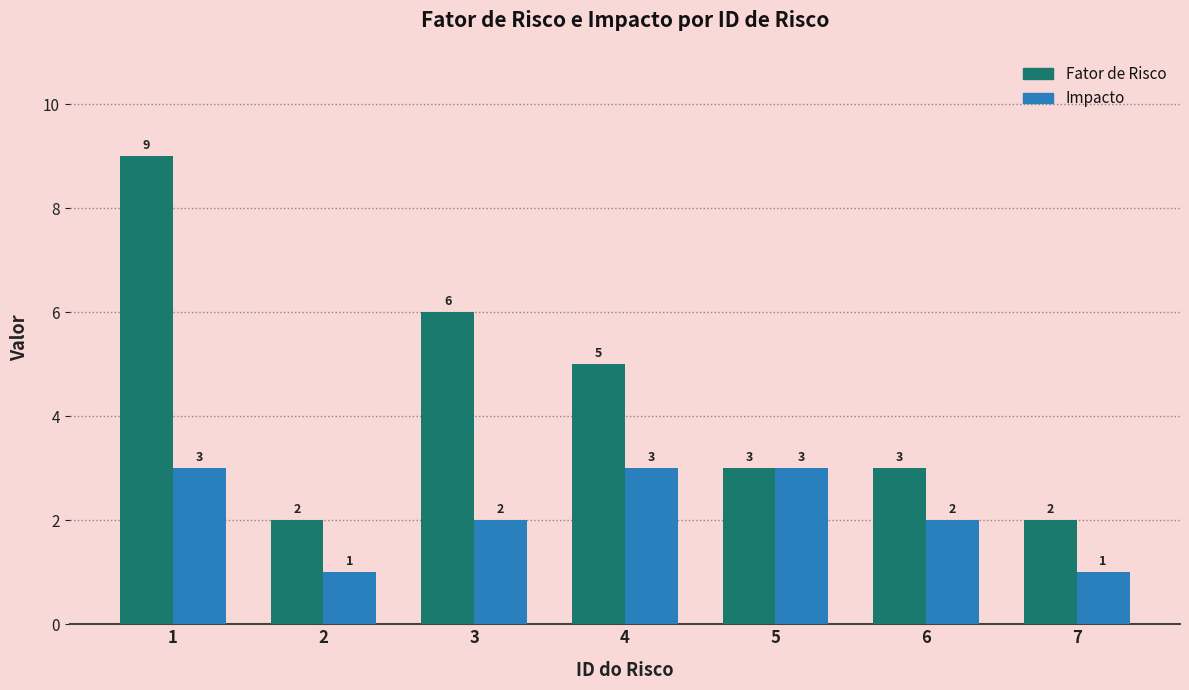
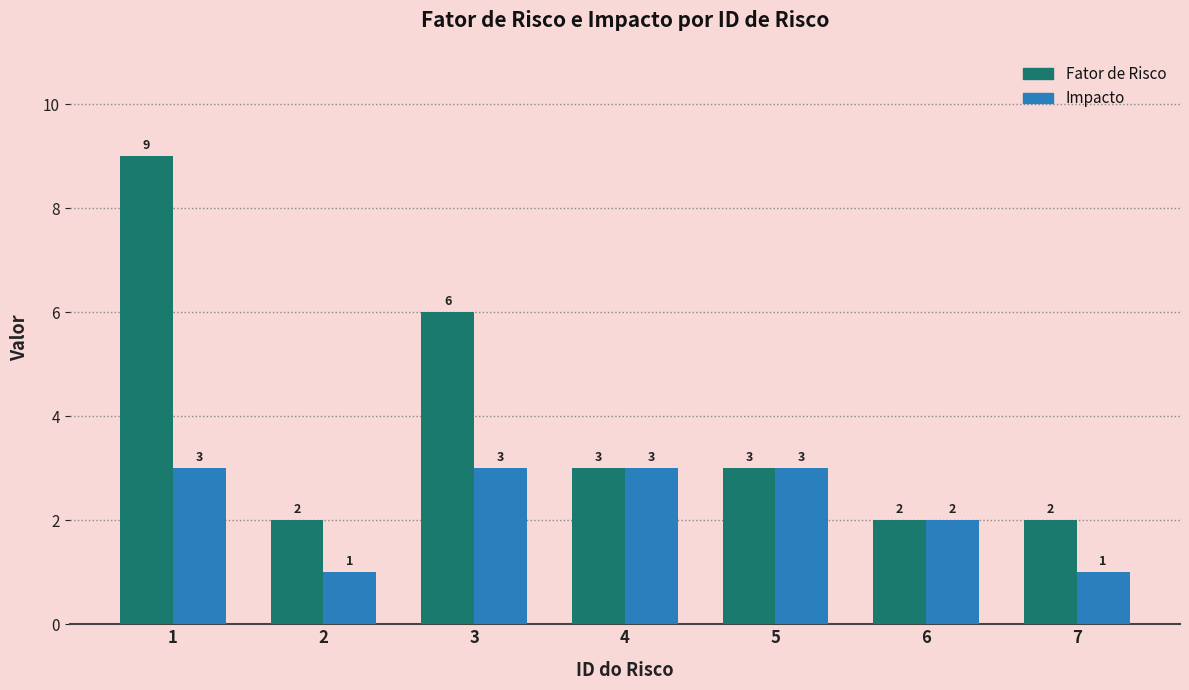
  {
    "Fator de Risco": {
      "1": 9,
      "2": 2,
      "3": 6,
-     "4": 5,
+     "4": 3,
      "5": 3,
-     "6": 3,
+     "6": 2,
      "7": 2
    },
    "Impacto": {
      "1": 3,
      "2": 1,
-     "3": 2,
+     "3": 3,
      "4": 3,
      "5": 3,
      "6": 2,
      "7": 1
    }
  }
